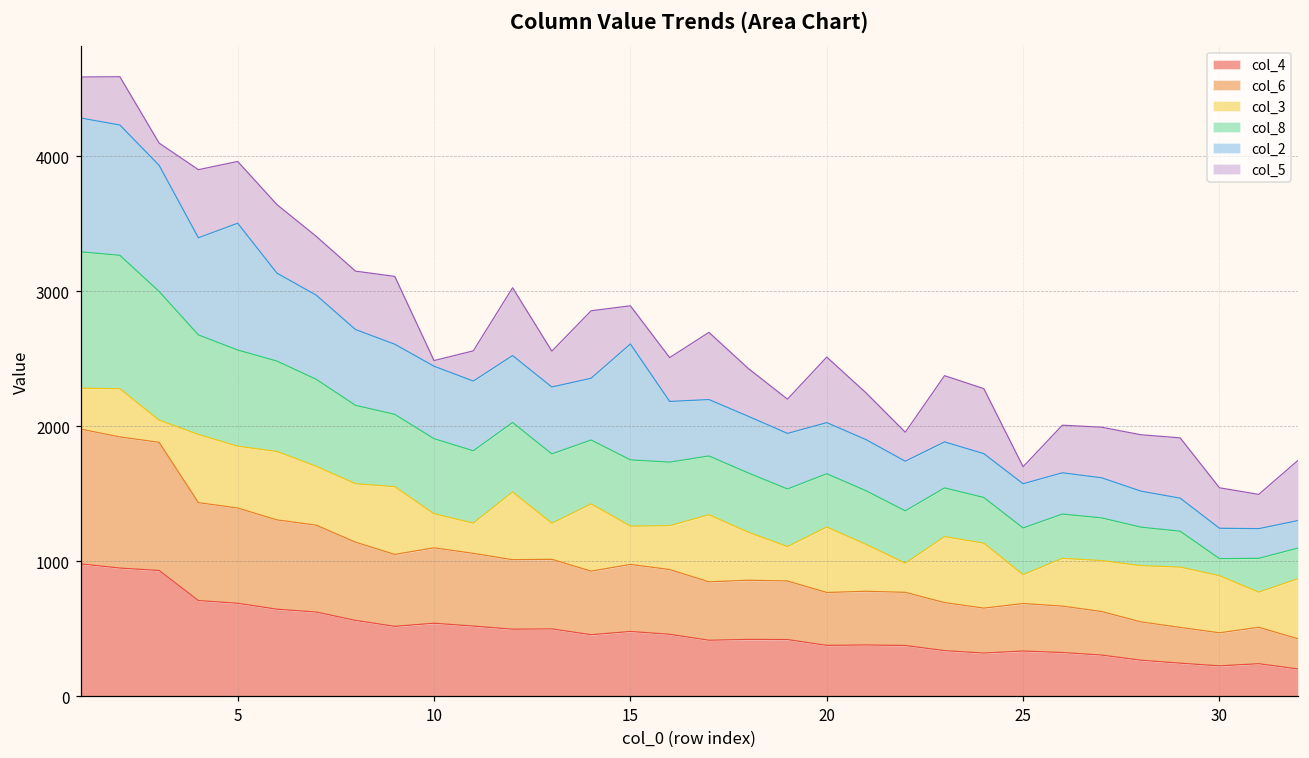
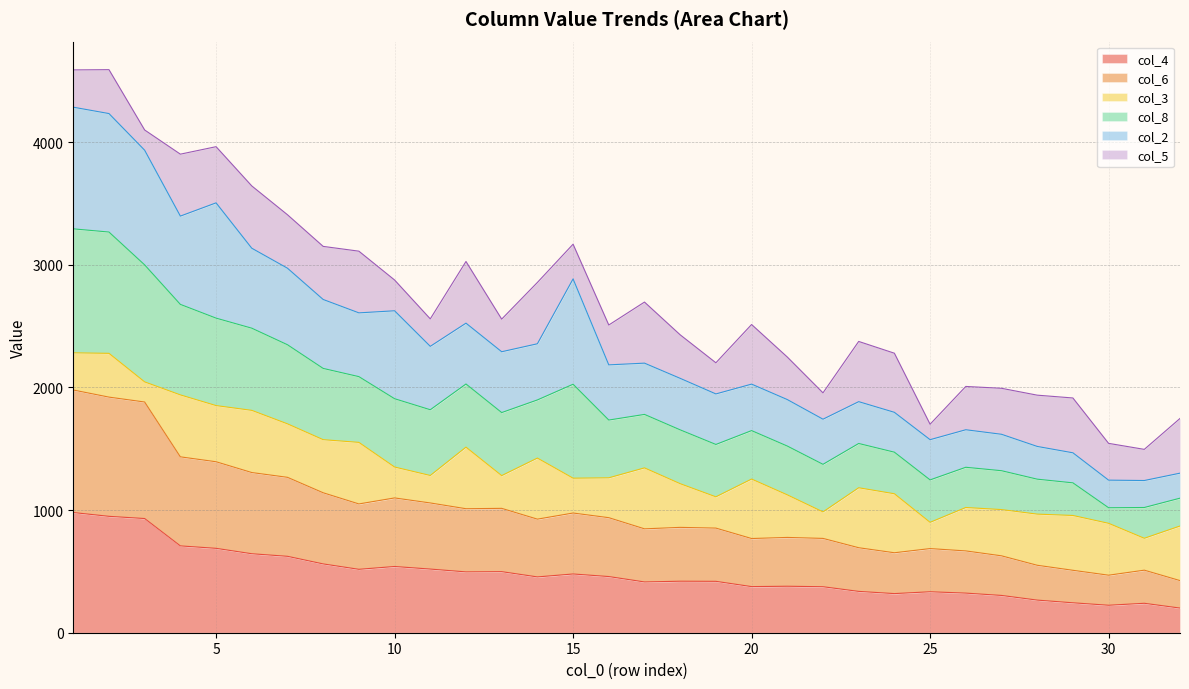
  {
    "col_8": {
      "5": 710,
      "10": 560,
-     "15": 490,
+     "15": 770,
      "20": 400,
      "25": 350,
      "30": 130
    },
    "col_2": {
      "5": 940,
-     "10": 540,
+     "10": 720,
      "15": 860,
      "20": 380,
      "25": 330,
      "30": 230
    },
    "col_5": {
      "5": 460,
-     "10": 40,
+     "10": 250,
      "15": 280,
      "20": 490,
      "25": 130,
      "30": 300
    }
  }
